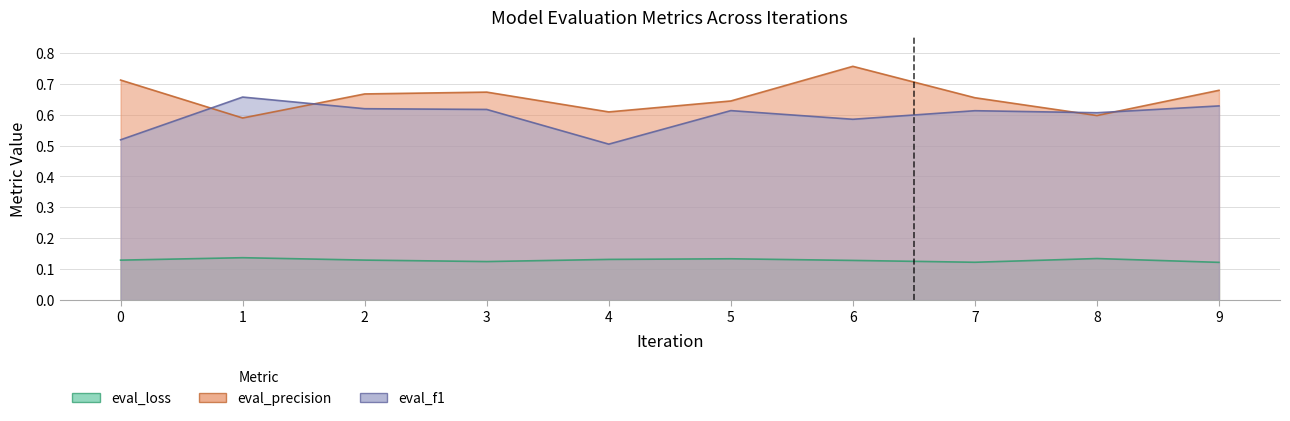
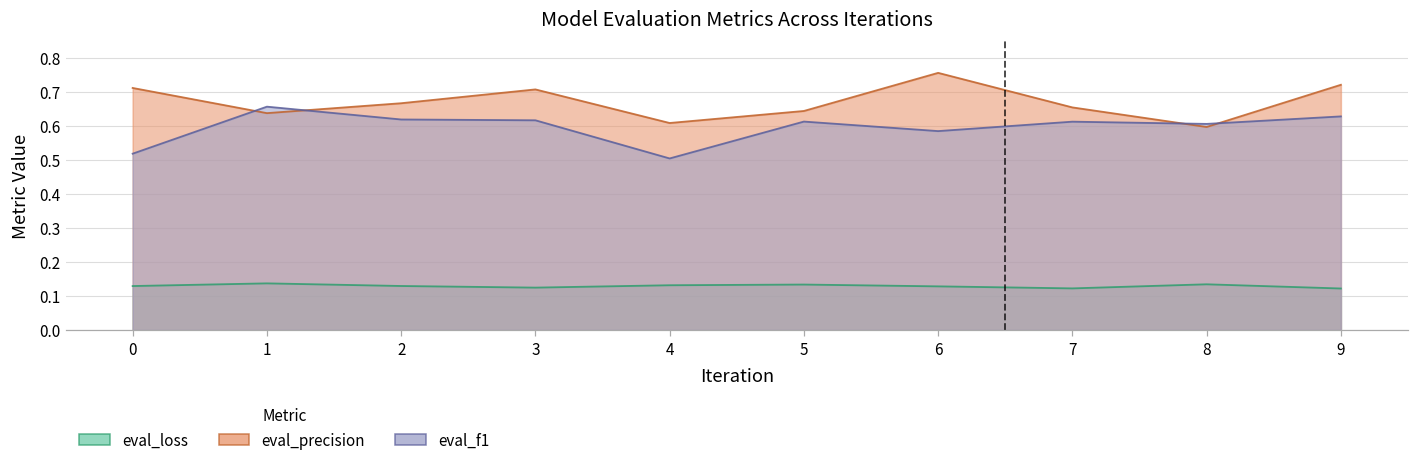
  {
    "eval_precision": {
      "0": 0.71,
-     "1": 0.59,
+     "1": 0.64,
      "2": 0.67,
-     "3": 0.67,
+     "3": 0.71,
      "4": 0.61,
      "5": 0.64,
      "6": 0.76,
      "7": 0.65,
      "8": 0.60,
-     "9": 0.68
+     "9": 0.72
    }
  }
